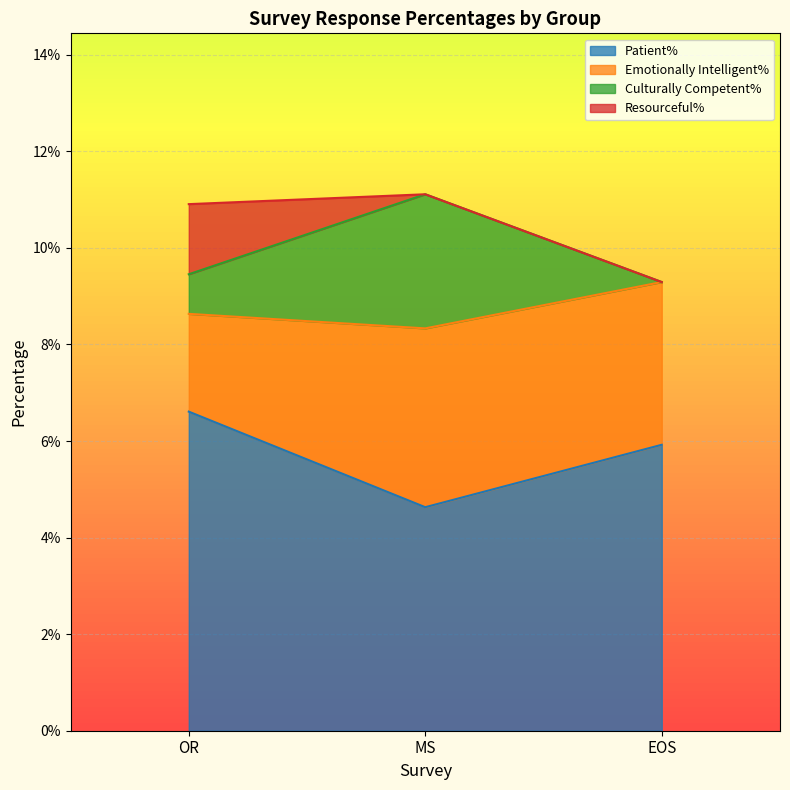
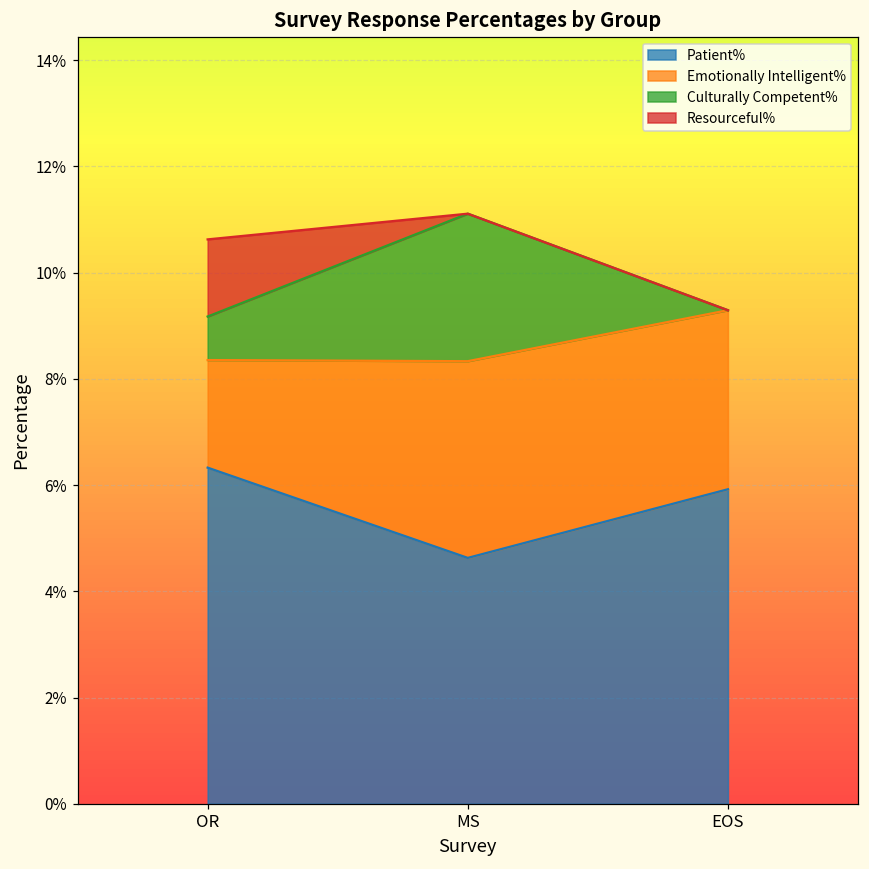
  {
    "Patient%": {
-     "OR": "6.6%",
+     "OR": "6.3%",
      "MS": "4.6%",
      "EOS": "5.9%"
    },
    "Emotionally Intelligent%": {
      "OR": "2.0%",
      "MS": "3.7%"
    },
    "Culturally Competent%": {
      "OR": "0.8%"
    },
    "Resourceful%": {
      "OR": "1.5%"
    }
  }
